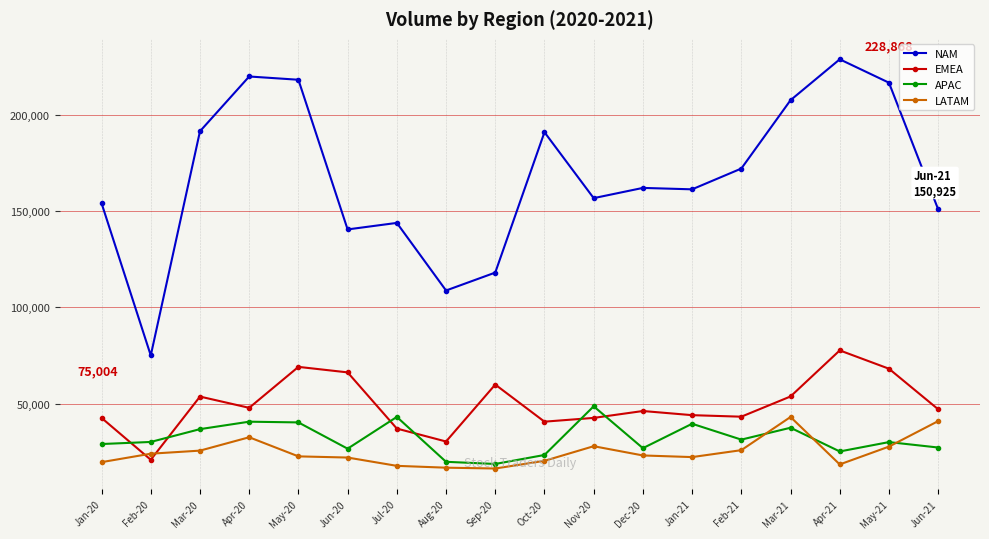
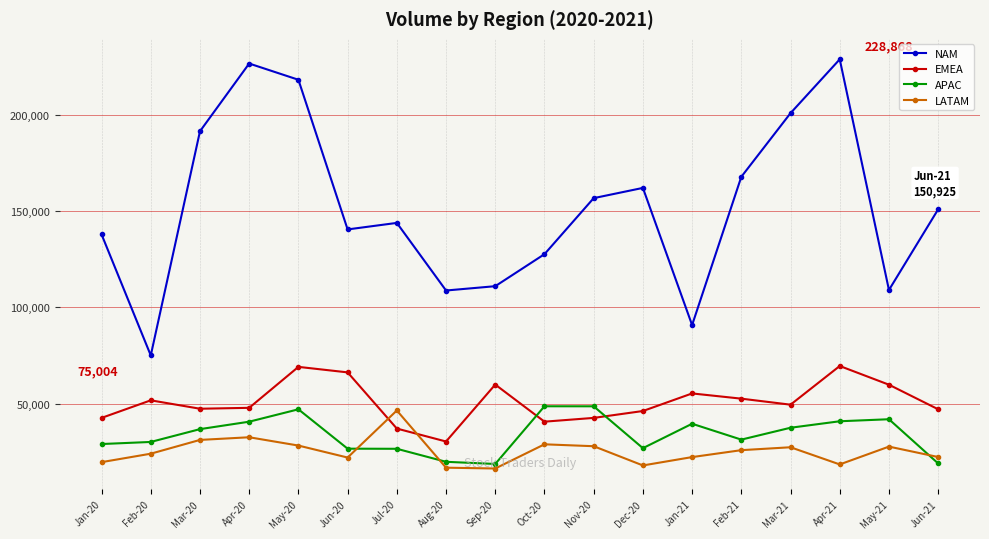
  {
    "NAM": {
-     "Jan-20": "154,000",
+     "Jan-20": "138,000",
      "Feb-20": "75,000",
      "Mar-20": "191,000",
-     "Apr-20": "220,000",
+     "Apr-20": "227,000",
      "May-20": "218,000",
      "Jun-20": "140,000",
      "Jul-20": "144,000",
      "Aug-20": "109,000",
-     "Sep-20": "118,000",
-     "Oct-20": "191,000",
+     "Sep-20": "111,000",
+     "Oct-20": "128,000",
      "Nov-20": "157,000",
      "Dec-20": "162,000",
-     "Jan-21": "161,000",
-     "Feb-21": "172,000",
-     "Mar-21": "208,000",
+     "Jan-21": "91,000",
+     "Feb-21": "168,000",
+     "Mar-21": "201,000",
      "Apr-21": "229,000",
-     "May-21": "217,000"
+     "May-21": "109,000"
    },
    "EMEA": {
      "Jan-20": "43,000",
-     "Feb-20": "21,000",
-     "Mar-20": "54,000",
+     "Feb-20": "52,000",
+     "Mar-20": "47,000",
      "Apr-20": "48,000",
      "May-20": "69,000",
      "Jun-20": "66,000",
      "Jul-20": "37,000",
      "Aug-20": "30,000",
      "Sep-20": "60,000",
      "Oct-20": "41,000",
      "Nov-20": "43,000",
      "Dec-20": "46,000",
-     "Jan-21": "44,000",
-     "Feb-21": "43,000",
-     "Mar-21": "54,000",
-     "Apr-21": "78,000",
-     "May-21": "68,000",
+     "Jan-21": "55,000",
+     "Feb-21": "53,000",
+     "Mar-21": "49,000",
+     "Apr-21": "70,000",
+     "May-21": "60,000",
      "Jun-21": "47,000"
    },
    "APAC": {
      "Jan-20": "29,000",
      "Feb-20": "30,000",
      "Mar-20": "37,000",
      "Apr-20": "41,000",
-     "May-20": "40,000",
+     "May-20": "47,000",
      "Jun-20": "27,000",
-     "Jul-20": "43,000",
+     "Jul-20": "27,000",
      "Aug-20": "20,000",
      "Sep-20": "19,000",
-     "Oct-20": "23,000",
+     "Oct-20": "49,000",
      "Nov-20": "49,000",
      "Dec-20": "27,000",
      "Jan-21": "40,000",
      "Feb-21": "31,000",
      "Mar-21": "37,000",
-     "Apr-21": "25,000",
-     "May-21": "30,000",
-     "Jun-21": "27,000"
+     "Apr-21": "41,000",
+     "May-21": "42,000",
+     "Jun-21": "19,000"
    },
    "LATAM": {
      "Jan-20": "20,000",
      "Feb-20": "24,000",
-     "Mar-20": "26,000",
+     "Mar-20": "31,000",
      "Apr-20": "32,000",
-     "May-20": "23,000",
+     "May-20": "28,000",
      "Jun-20": "22,000",
-     "Jul-20": "18,000",
+     "Jul-20": "46,000",
      "Aug-20": "17,000",
      "Sep-20": "16,000",
-     "Oct-20": "20,000",
+     "Oct-20": "29,000",
      "Nov-20": "28,000",
-     "Dec-20": "23,000",
+     "Dec-20": "18,000",
      "Jan-21": "22,000",
      "Feb-21": "26,000",
-     "Mar-21": "43,000",
+     "Mar-21": "27,000",
      "Apr-21": "18,000",
      "May-21": "28,000",
-     "Jun-21": "41,000"
+     "Jun-21": "22,000"
    }
  }
